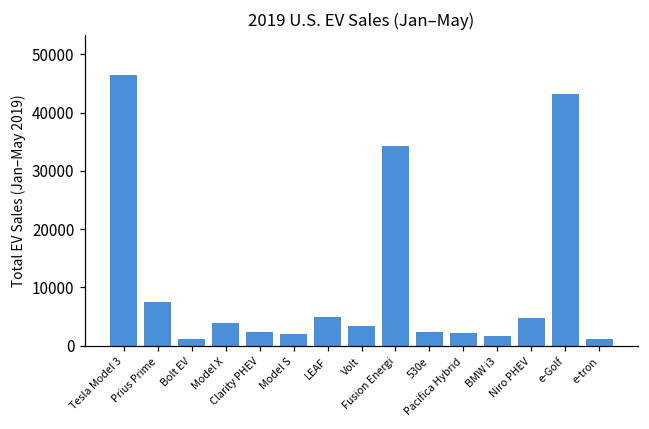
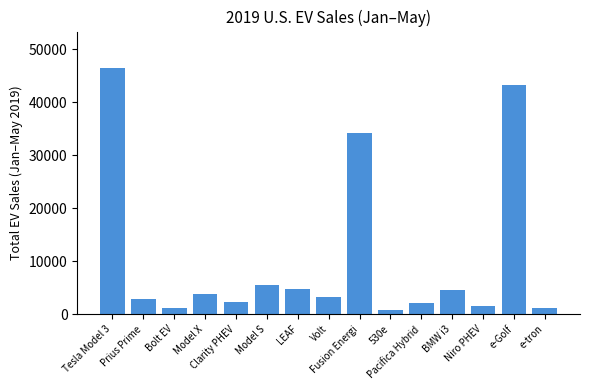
  {
    "Tesla Model 3": 46000,
-   "Prius Prime": 7000,
+   "Prius Prime": 3000,
    "Bolt EV": 1000,
    "Model X": 4000,
    "Clarity PHEV": 2000,
-   "Model S": 2000,
+   "Model S": 5000,
    "LEAF": 5000,
    "Volt": 3000,
    "Fusion Energi": 34000,
-   "530e": 2000,
+   "530e": 1000,
    "Pacifica Hybrid": 2000,
-   "BMW i3": 2000,
-   "Niro PHEV": 5000,
+   "BMW i3": 5000,
+   "Niro PHEV": 2000,
    "e-Golf": 43000,
    "e-tron": 1000
  }
